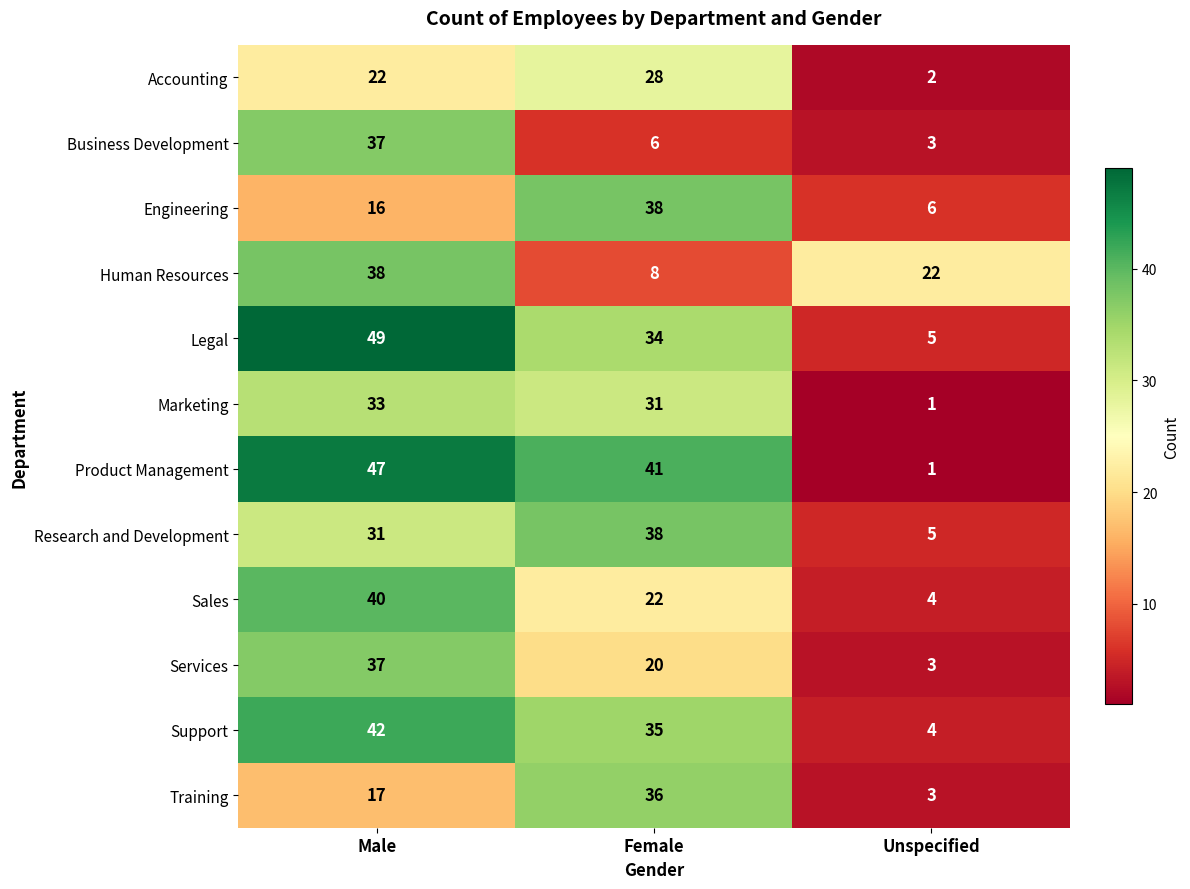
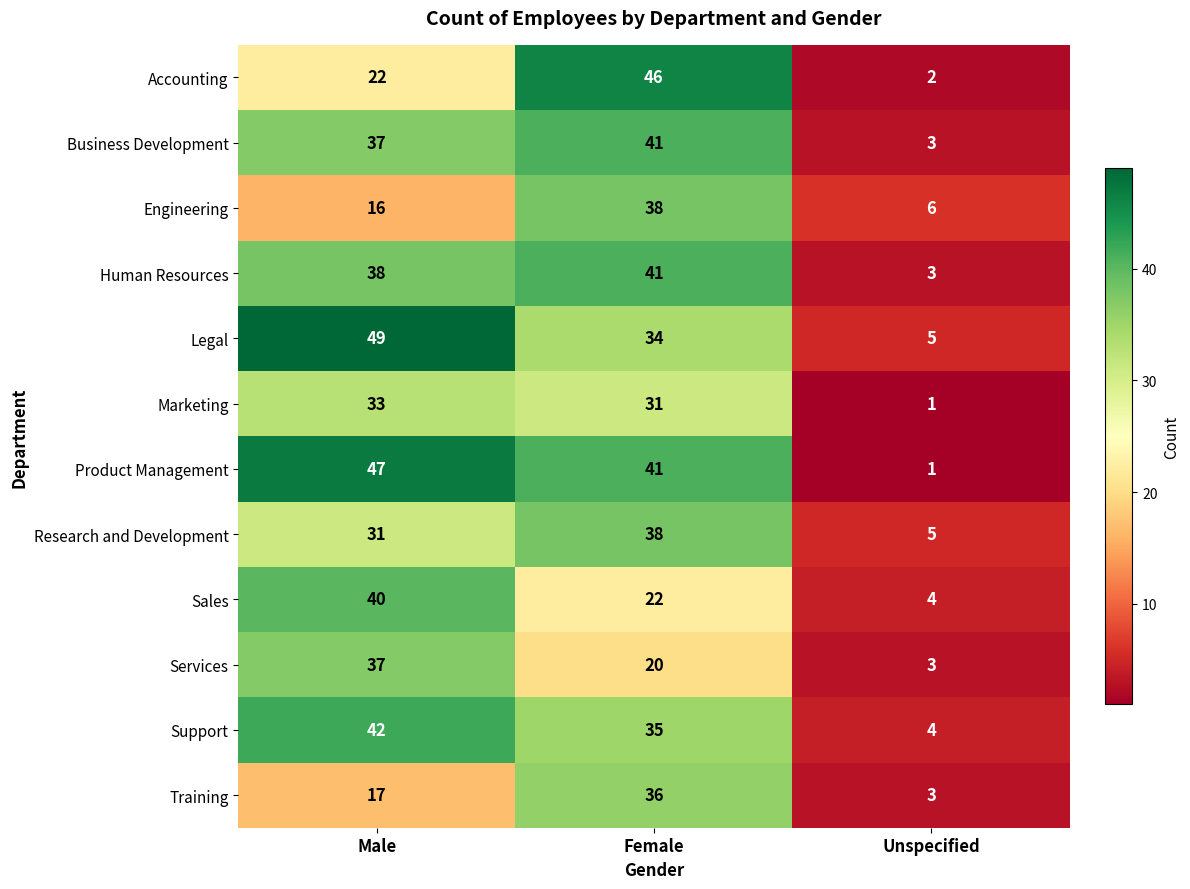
  {
    "Accounting": {
      "Male": 22,
-     "Female": 28,
+     "Female": 46,
      "Unspecified": 2
    },
    "Business Development": {
      "Male": 37,
-     "Female": 6,
+     "Female": 41,
      "Unspecified": 3
    },
    "Engineering": {
      "Male": 16,
      "Female": 38,
      "Unspecified": 6
    },
    "Human Resources": {
      "Male": 38,
-     "Female": 8,
-     "Unspecified": 22
+     "Female": 41,
+     "Unspecified": 3
    },
    "Legal": {
      "Male": 49,
      "Female": 34,
      "Unspecified": 5
    },
    "Marketing": {
      "Male": 33,
      "Female": 31,
      "Unspecified": 1
    },
    "Product Management": {
      "Male": 47,
      "Female": 41,
      "Unspecified": 1
    },
    "Research and Development": {
      "Male": 31,
      "Female": 38,
      "Unspecified": 5
    },
    "Sales": {
      "Male": 40,
      "Female": 22,
      "Unspecified": 4
    },
    "Services": {
      "Male": 37,
      "Female": 20,
      "Unspecified": 3
    },
    "Support": {
      "Male": 42,
      "Female": 35,
      "Unspecified": 4
    },
    "Training": {
      "Male": 17,
      "Female": 36,
      "Unspecified": 3
    }
  }
